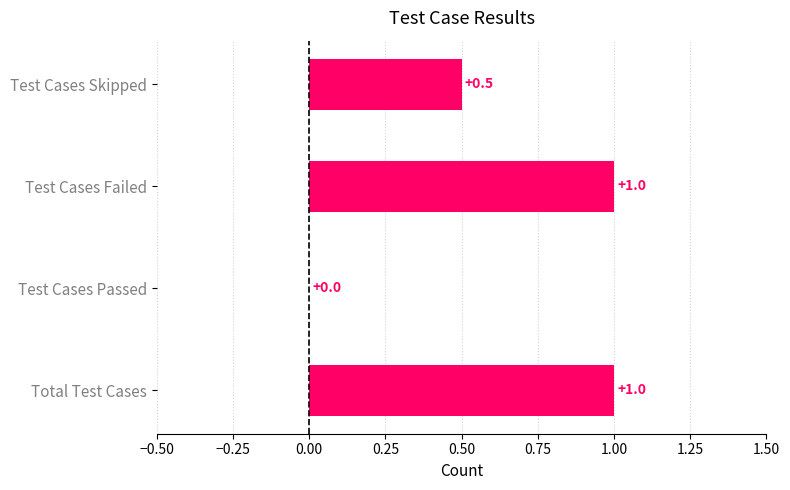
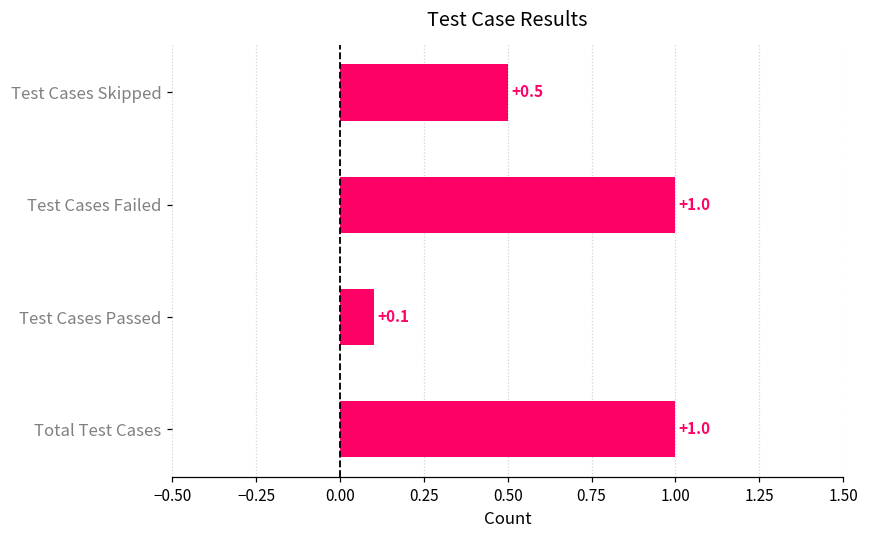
  {
    "Test Cases Skipped": "+0.5",
    "Test Cases Failed": "+1.0",
-   "Test Cases Passed": "+0.0",
+   "Test Cases Passed": "+0.1",
    "Total Test Cases": "+1.0"
  }
